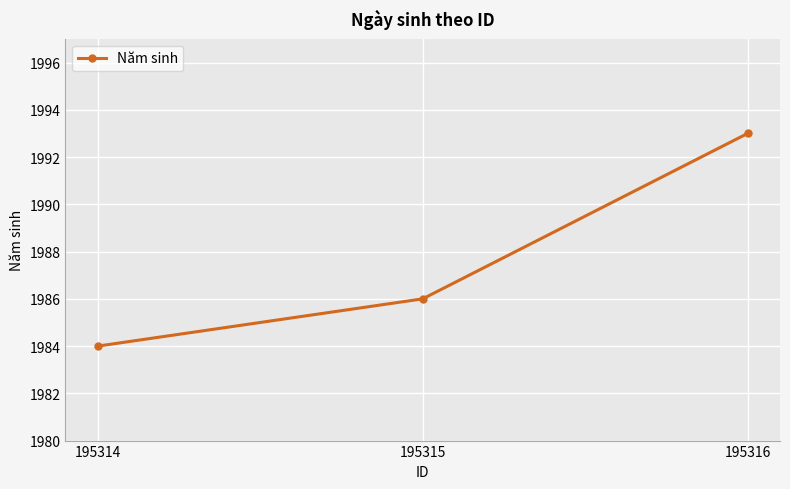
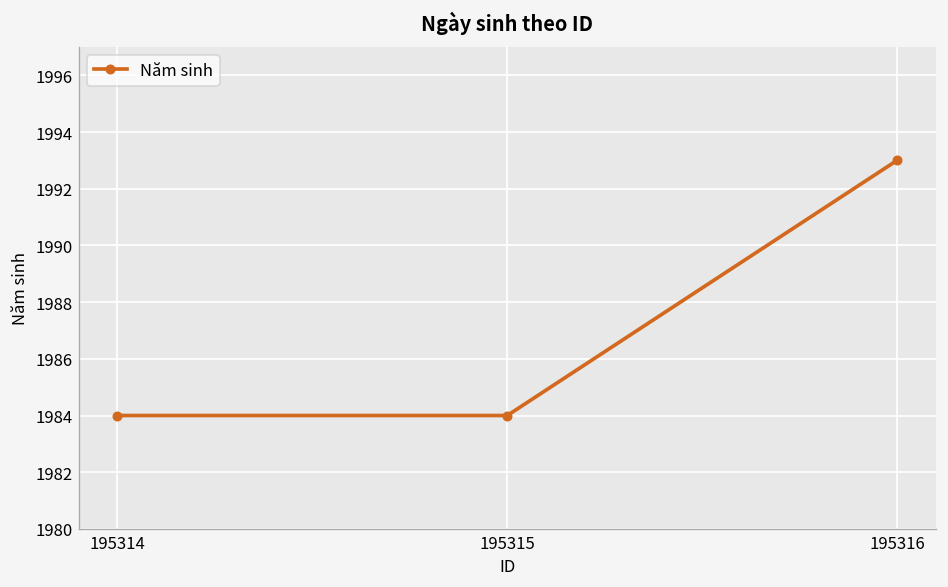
  {
    "195314": 1984,
-   "195315": 1986,
+   "195315": 1984,
    "195316": 1993
  }
